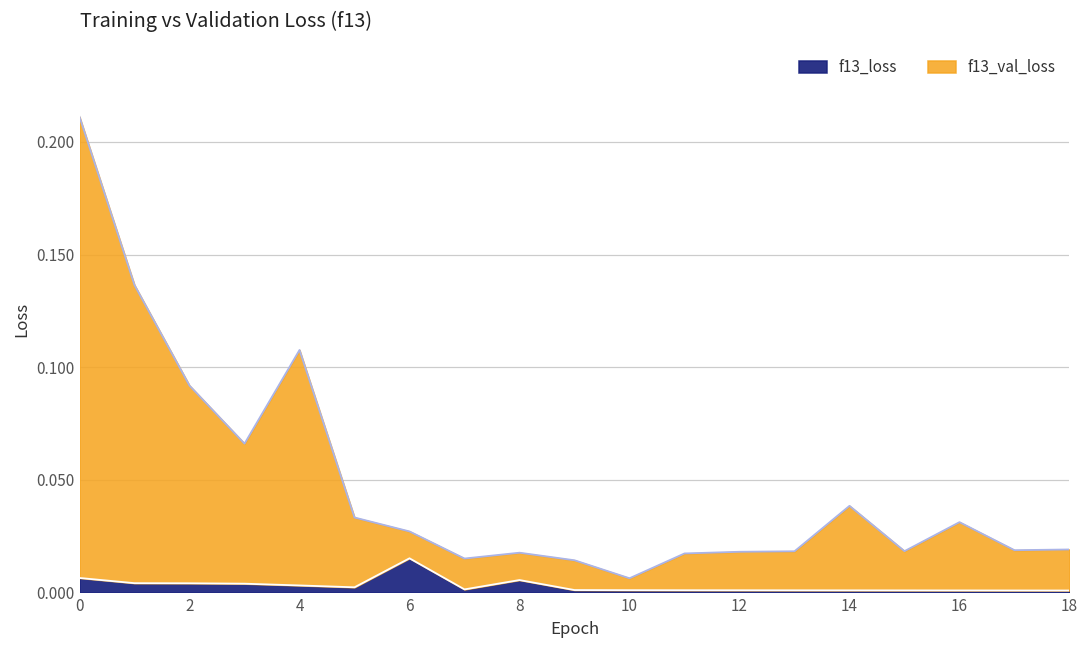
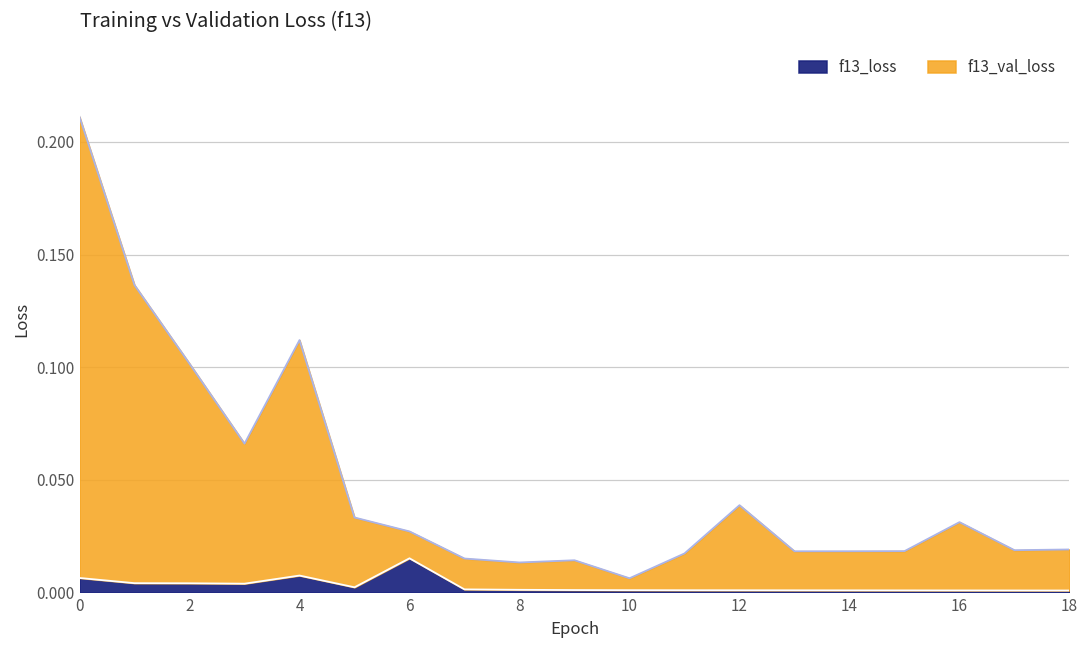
  {
    "f13_loss": {
      "0": 0.006,
      "2": 0.004,
-     "4": 0.003,
+     "4": 0.007,
      "6": 0.015,
-     "8": 0.005,
+     "8": 0.001,
      "10": 0.001,
      "12": 0.001,
      "14": 0.001,
      "16": 0.001,
      "18": 0.001
    },
    "f13_val_loss": {
      "0": 0.205,
-     "2": 0.088,
+     "2": 0.097,
      "4": 0.105,
      "6": 0.012,
      "8": 0.012,
      "10": 0.005,
-     "12": 0.017,
-     "14": 0.038,
+     "12": 0.038,
+     "14": 0.017,
      "16": 0.030,
      "18": 0.018
    }
  }
